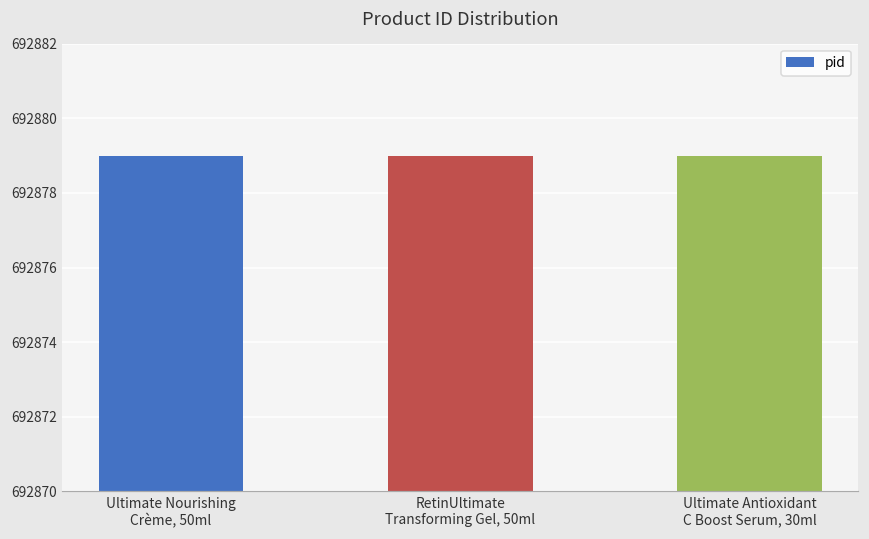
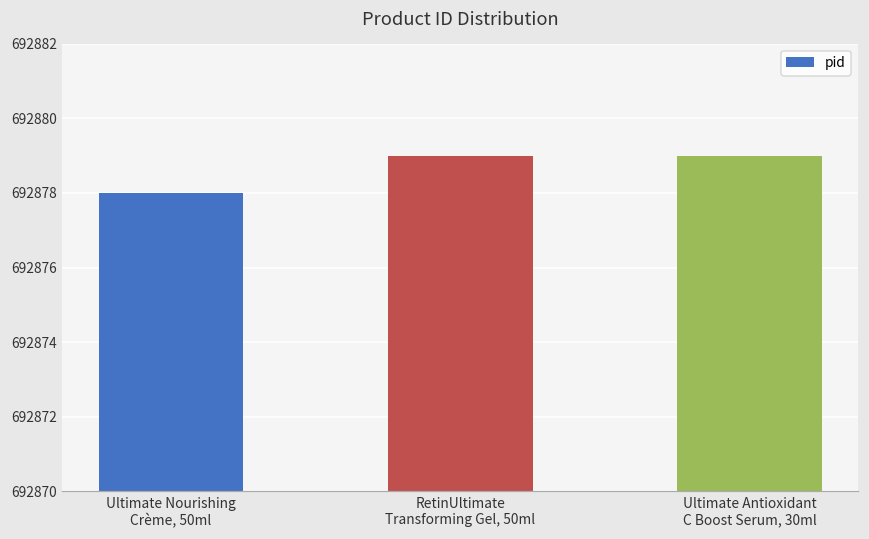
  {
-   "Ultimate Nourishing Crème, 50ml": 692879,
+   "Ultimate Nourishing Crème, 50ml": 692878,
    "RetinUltimate Transforming Gel, 50ml": 692879,
    "Ultimate Antioxidant C Boost Serum, 30ml": 692879
  }
